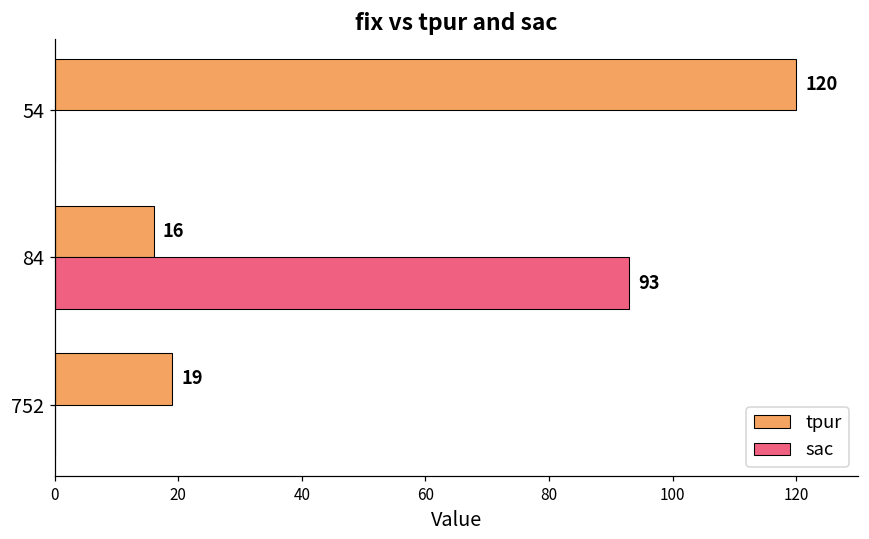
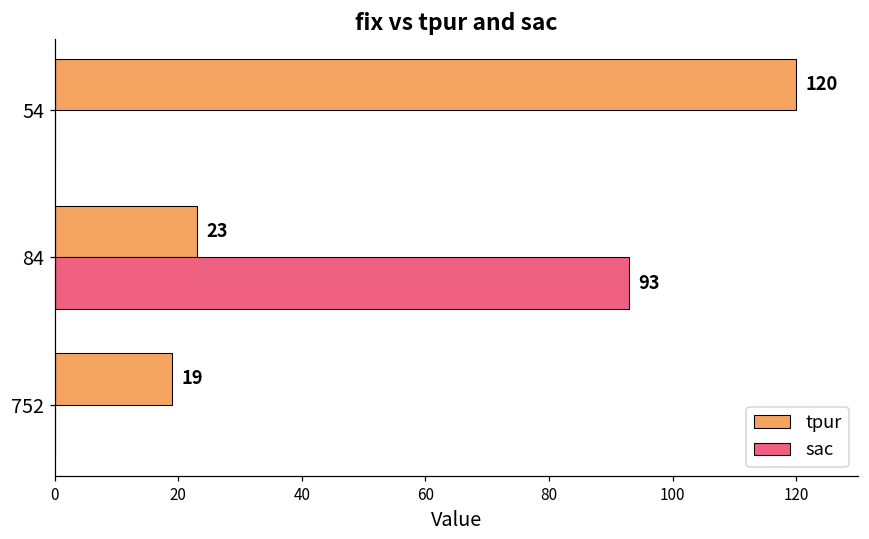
  {
    "tpur": {
      "54": 120,
-     "84": 16,
+     "84": 23,
      "752": 19
    },
    "sac": {
      "84": 93
    }
  }
